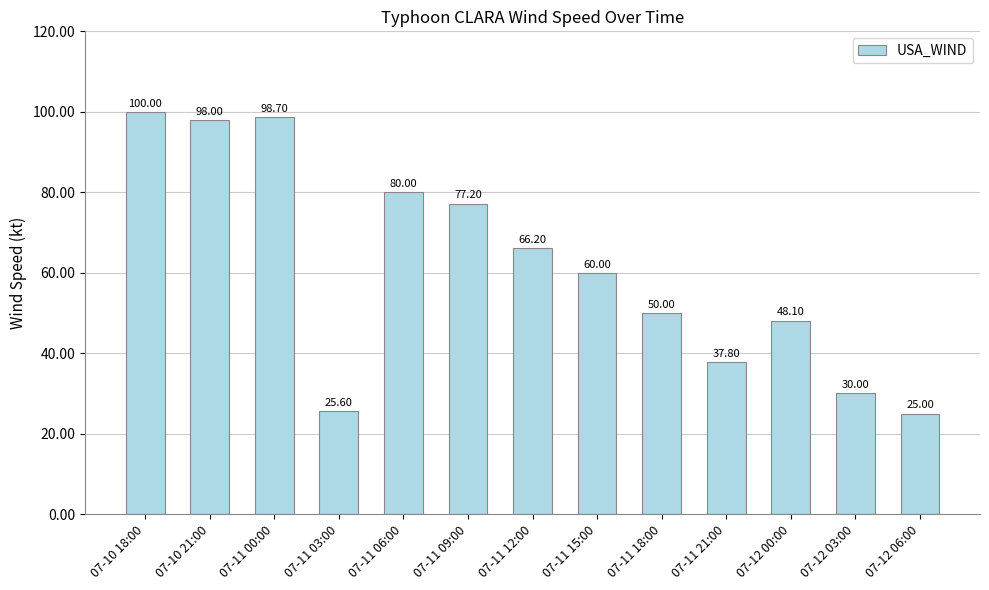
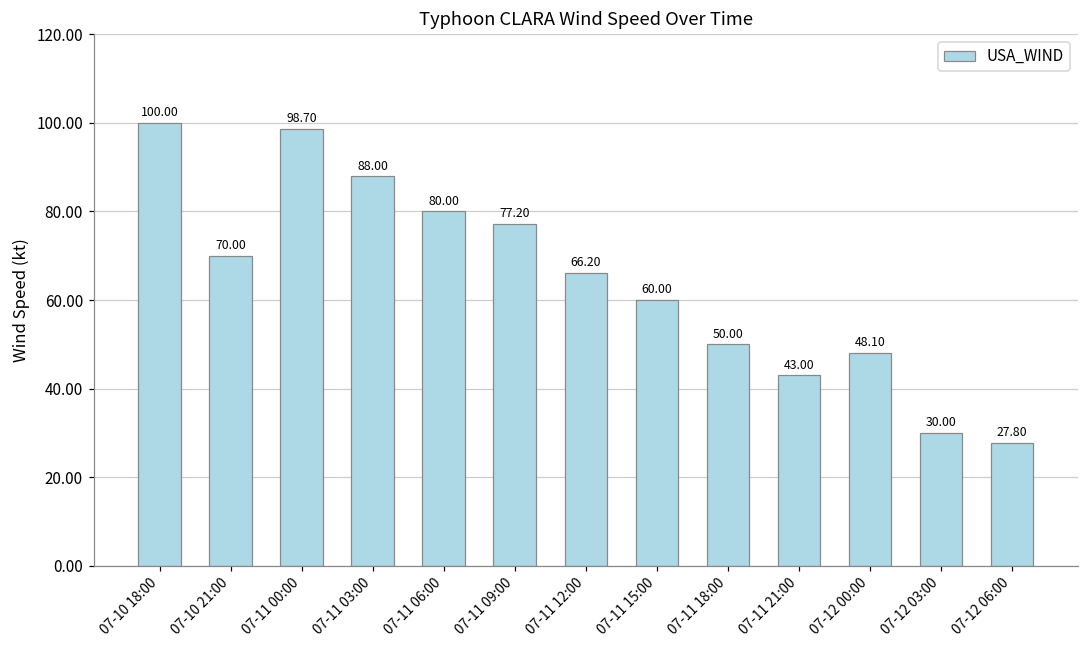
  {
    "07-10 18:00": 100.00,
-   "07-10 21:00": 98.00,
+   "07-10 21:00": 70.00,
    "07-11 00:00": 98.70,
-   "07-11 03:00": 25.60,
+   "07-11 03:00": 88.00,
    "07-11 06:00": 80.00,
    "07-11 09:00": 77.20,
    "07-11 12:00": 66.20,
    "07-11 15:00": 60.00,
    "07-11 18:00": 50.00,
-   "07-11 21:00": 37.80,
+   "07-11 21:00": 43.00,
    "07-12 00:00": 48.10,
    "07-12 03:00": 30.00,
-   "07-12 06:00": 25.00
+   "07-12 06:00": 27.80
  }
